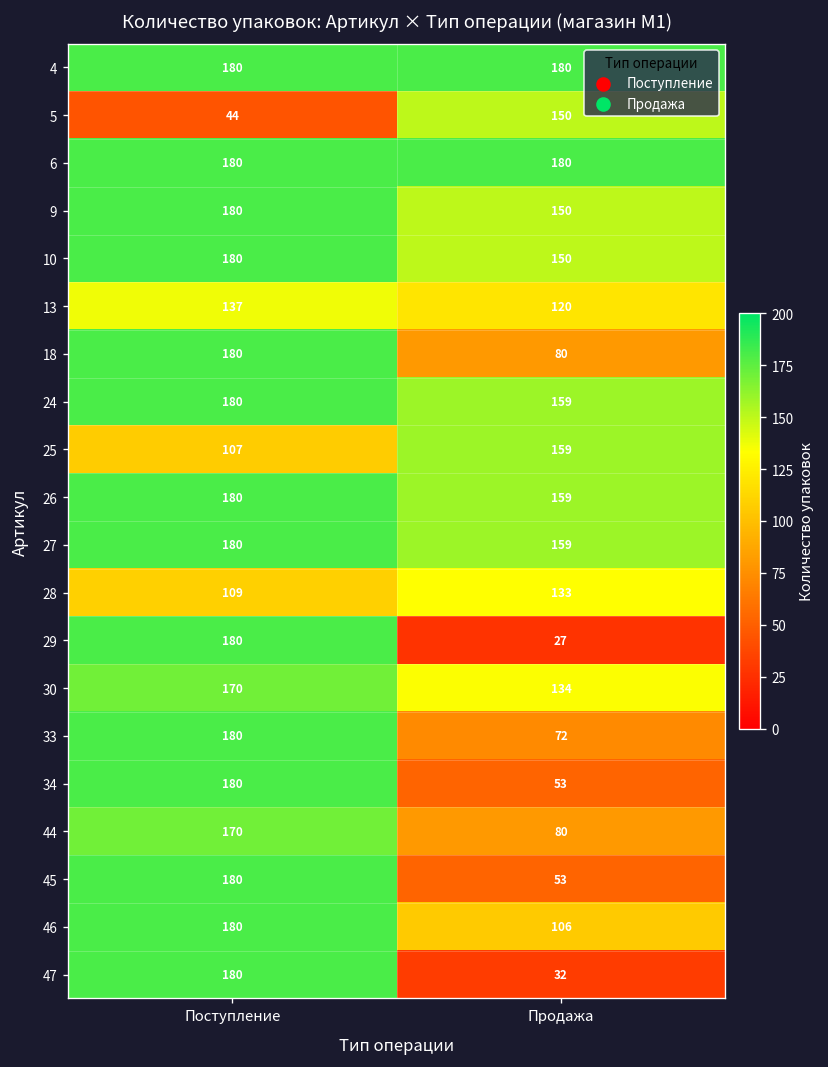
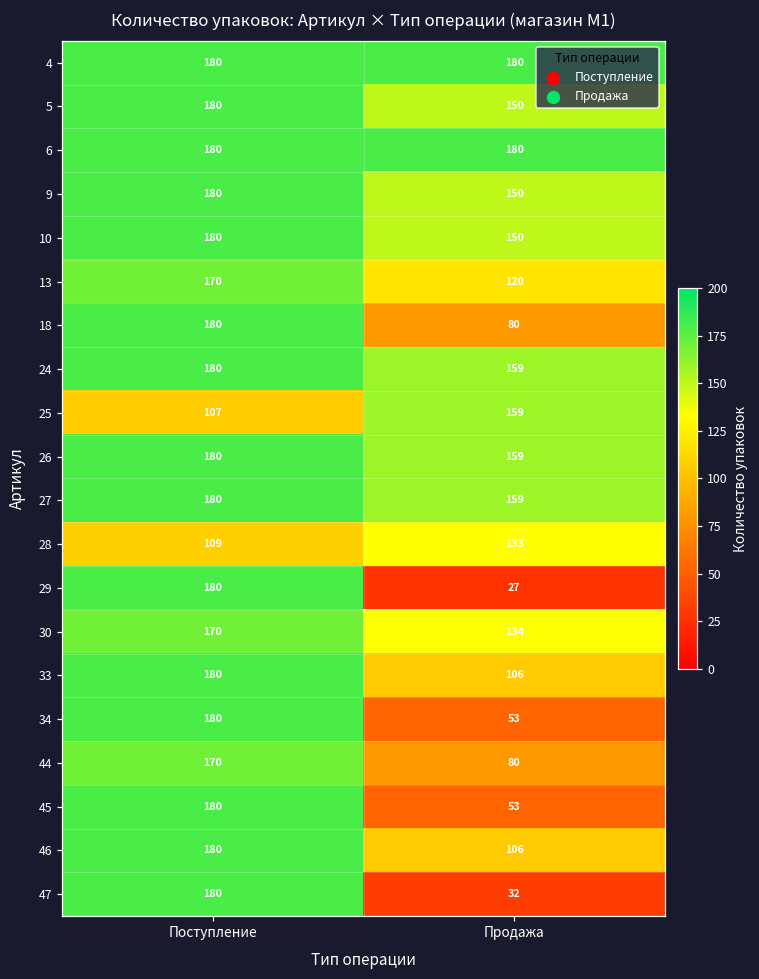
  {
    "4": {
      "Поступление": 180,
      "Продажа": 180
    },
    "5": {
-     "Поступление": 44,
+     "Поступление": 180,
      "Продажа": 150
    },
    "6": {
      "Поступление": 180,
      "Продажа": 180
    },
    "9": {
      "Поступление": 180,
      "Продажа": 150
    },
    "10": {
      "Поступление": 180,
      "Продажа": 150
    },
    "13": {
-     "Поступление": 137,
+     "Поступление": 170,
      "Продажа": 120
    },
    "18": {
      "Поступление": 180,
      "Продажа": 80
    },
    "24": {
      "Поступление": 180,
      "Продажа": 159
    },
    "25": {
      "Поступление": 107,
      "Продажа": 159
    },
    "26": {
      "Поступление": 180,
      "Продажа": 159
    },
    "27": {
      "Поступление": 180,
      "Продажа": 159
    },
    "28": {
      "Поступление": 109,
      "Продажа": 133
    },
    "29": {
      "Поступление": 180,
      "Продажа": 27
    },
    "30": {
      "Поступление": 170,
      "Продажа": 134
    },
    "33": {
      "Поступление": 180,
-     "Продажа": 72
+     "Продажа": 106
    },
    "34": {
      "Поступление": 180,
      "Продажа": 53
    },
    "44": {
      "Поступление": 170,
      "Продажа": 80
    },
    "45": {
      "Поступление": 180,
      "Продажа": 53
    },
    "46": {
      "Поступление": 180,
      "Продажа": 106
    },
    "47": {
      "Поступление": 180,
      "Продажа": 32
    }
  }
